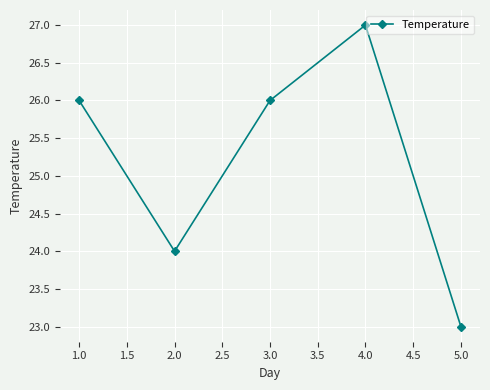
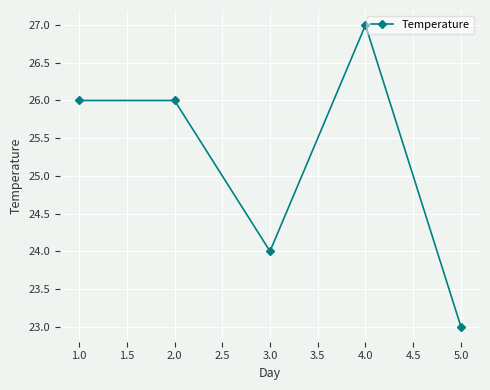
  {
    "1.0": 26,
-   "2.0": 24,
-   "3.0": 26,
+   "2.0": 26,
+   "3.0": 24,
    "4.0": 27,
    "5.0": 23
  }
